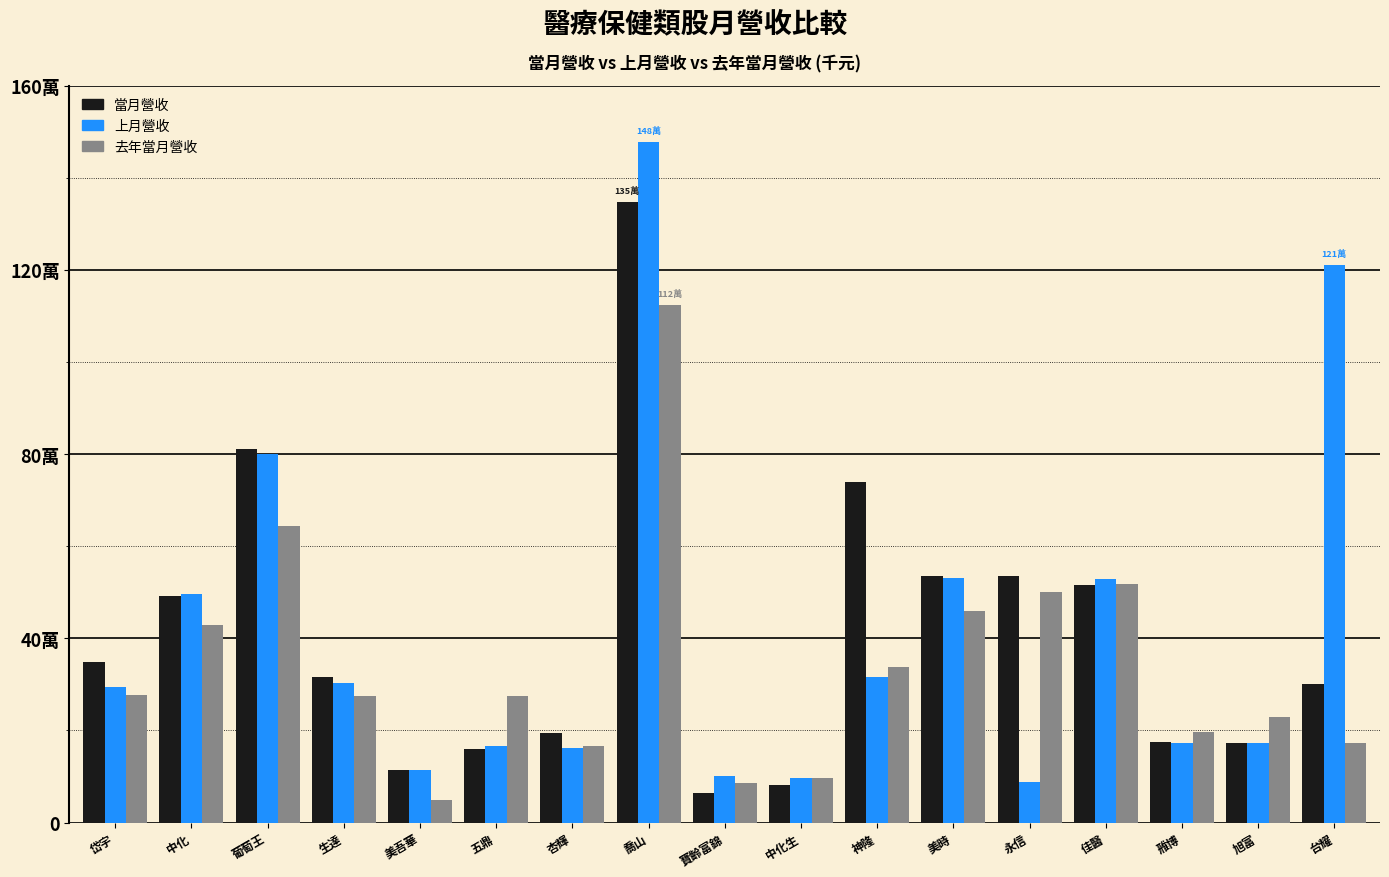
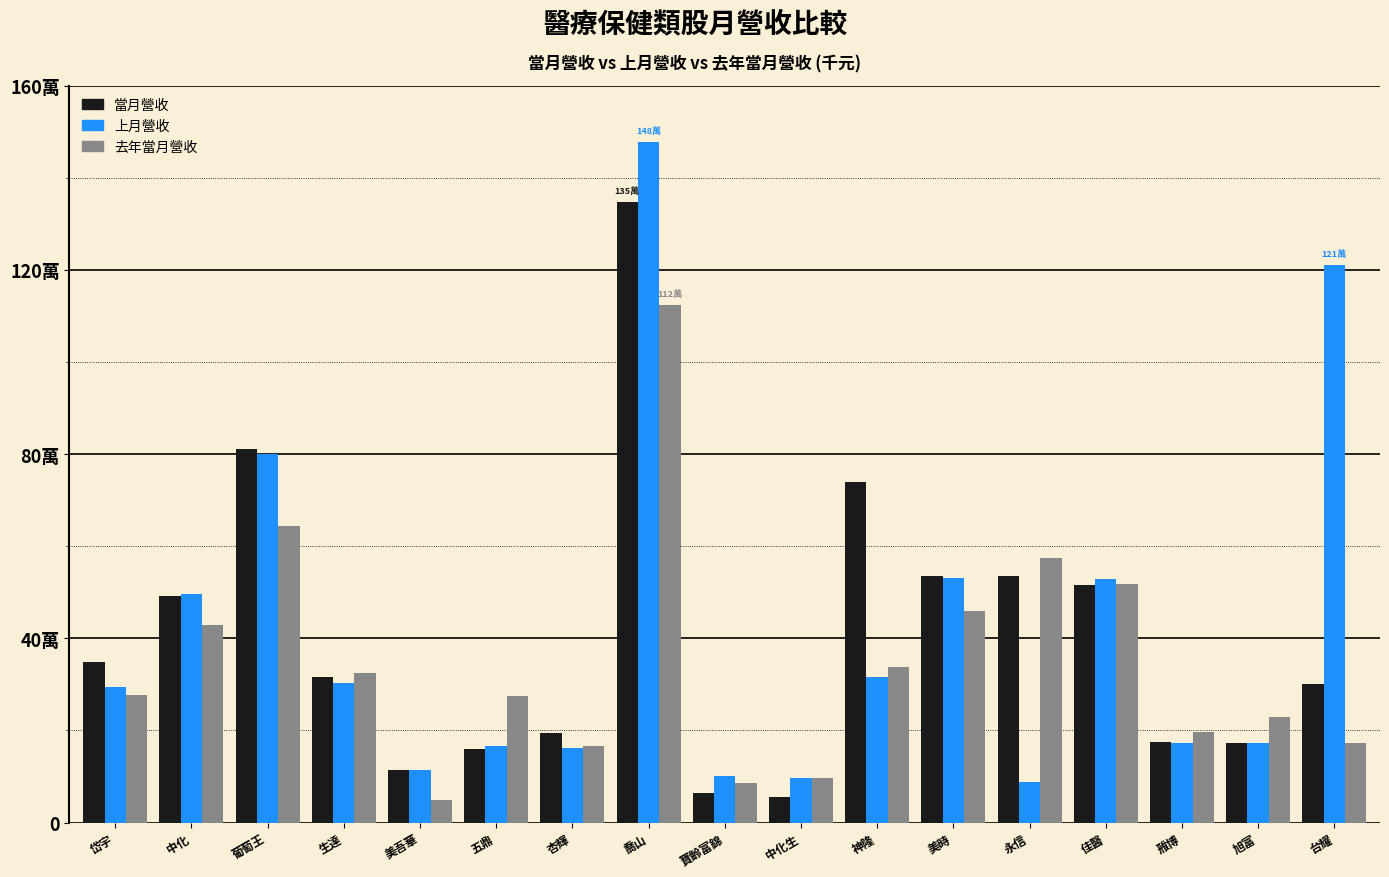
  {
    "當月營收": {
      "岱宇": "35萬",
      "中化": "49萬",
      "葡萄王": "81萬",
      "生達": "32萬",
      "美吾華": "11萬",
      "五鼎": "16萬",
      "杏輝": "19萬",
      "寶齡富錦": "6萬",
-     "中化生": "8萬",
+     "中化生": "5萬",
      "神隆": "74萬",
      "美時": "54萬",
      "永信": "54萬",
      "佳醫": "51萬",
      "雃博": "17萬",
      "旭富": "17萬",
      "台耀": "30萬"
    },
    "上月營收": {
      "岱宇": "29萬",
      "中化": "50萬",
      "葡萄王": "80萬",
      "生達": "30萬",
      "美吾華": "11萬",
      "五鼎": "17萬",
      "杏輝": "16萬",
      "寶齡富錦": "10萬",
      "中化生": "10萬",
      "神隆": "32萬",
      "美時": "53萬",
      "永信": "9萬",
      "佳醫": "53萬",
      "雃博": "17萬",
      "旭富": "17萬"
    },
    "去年當月營收": {
      "岱宇": "28萬",
      "中化": "43萬",
      "葡萄王": "64萬",
-     "生達": "27萬",
+     "生達": "32萬",
      "美吾華": "5萬",
      "五鼎": "27萬",
      "杏輝": "17萬",
      "寶齡富錦": "9萬",
      "中化生": "10萬",
      "神隆": "34萬",
      "美時": "46萬",
-     "永信": "50萬",
+     "永信": "57萬",
      "佳醫": "52萬",
      "雃博": "20萬",
      "旭富": "23萬",
      "台耀": "17萬"
    }
  }
